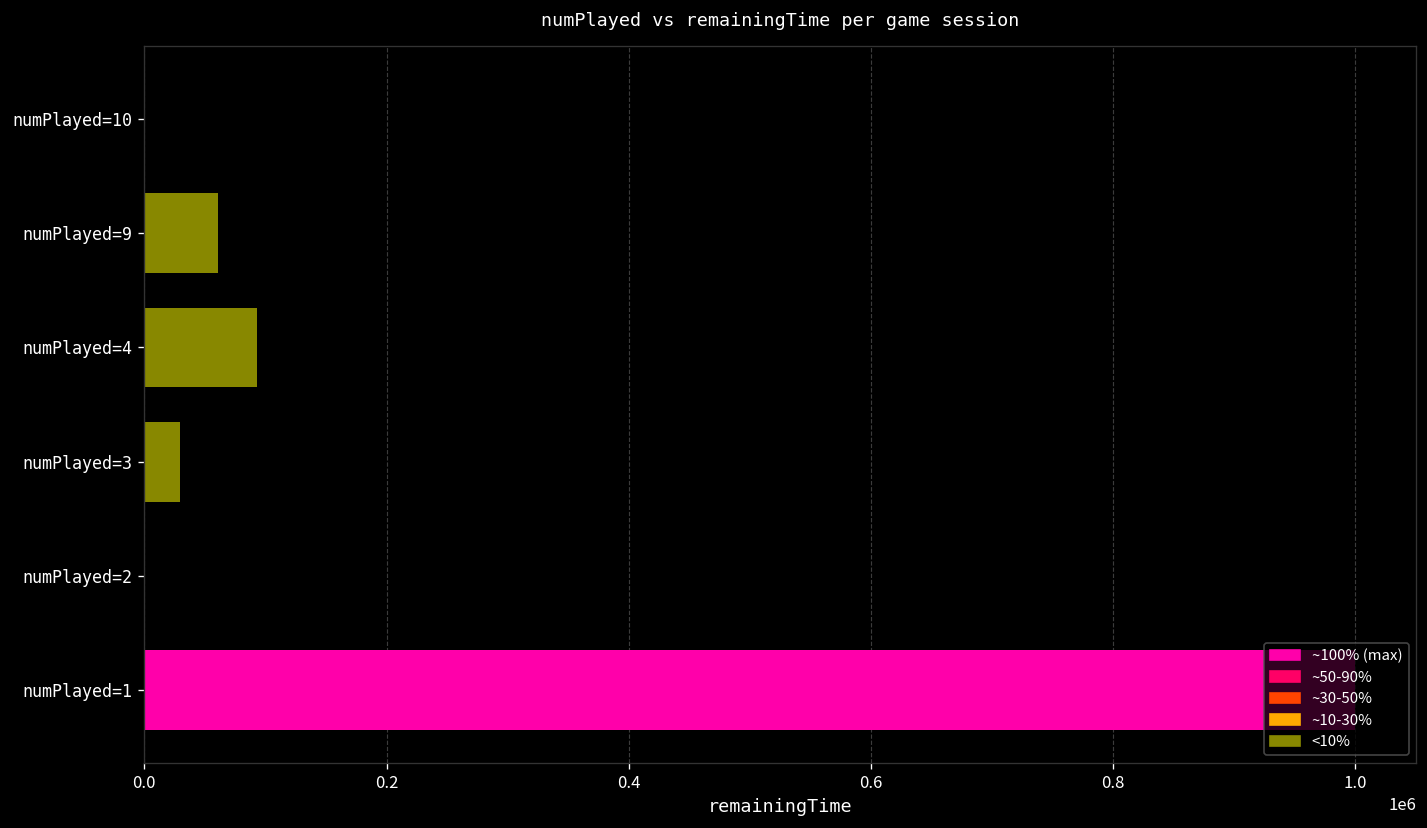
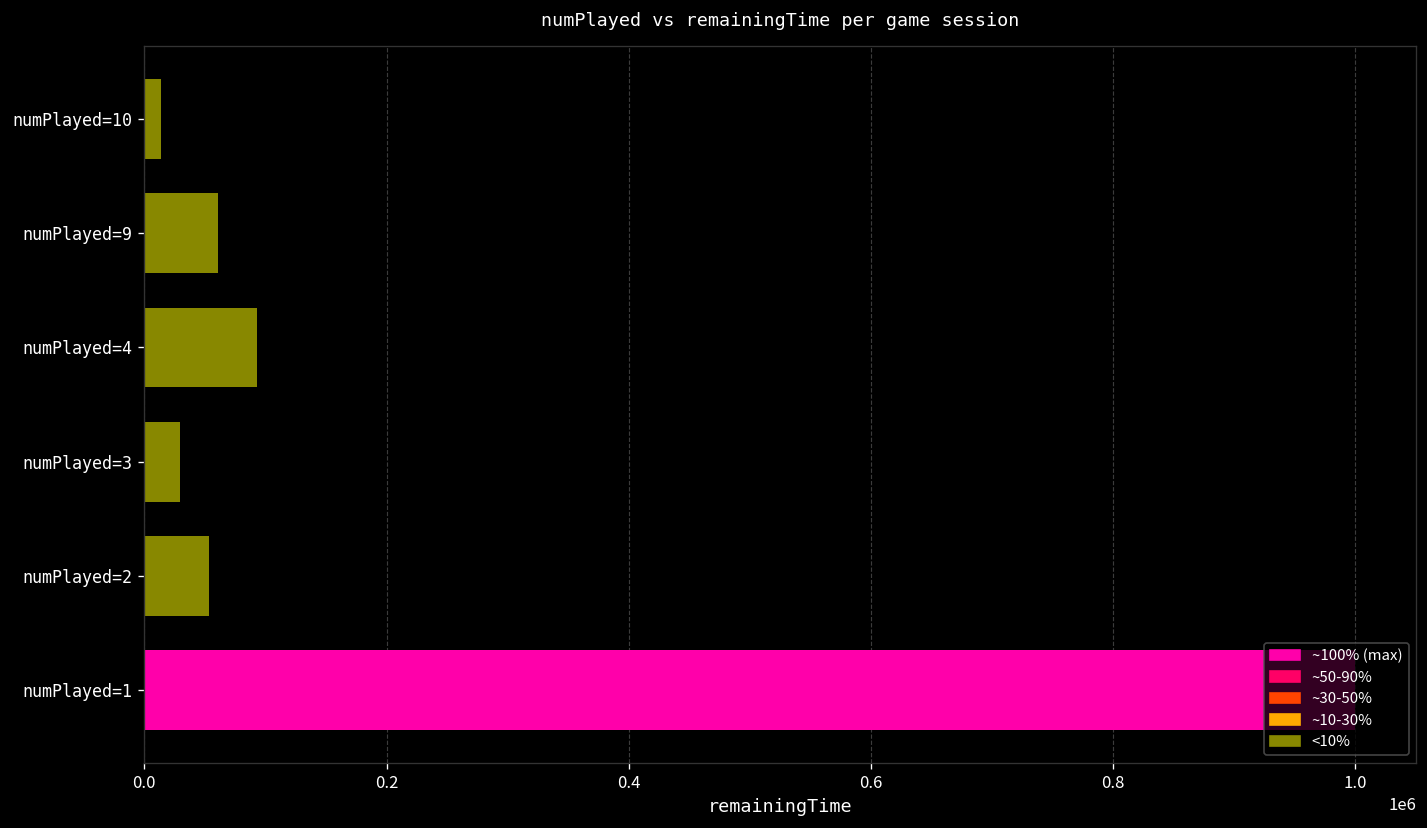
  {
-   "numPlayed=10": 0,
+   "numPlayed=10": 14000,
    "numPlayed=9": 61000,
    "numPlayed=4": 93000,
    "numPlayed=3": 29000,
-   "numPlayed=2": 0
+   "numPlayed=2": 54000
  }
